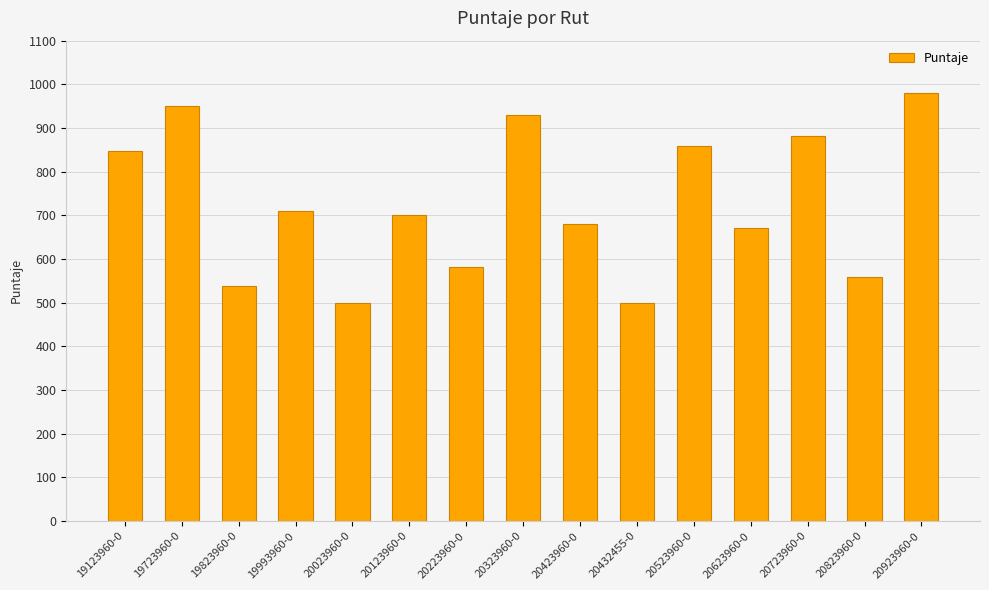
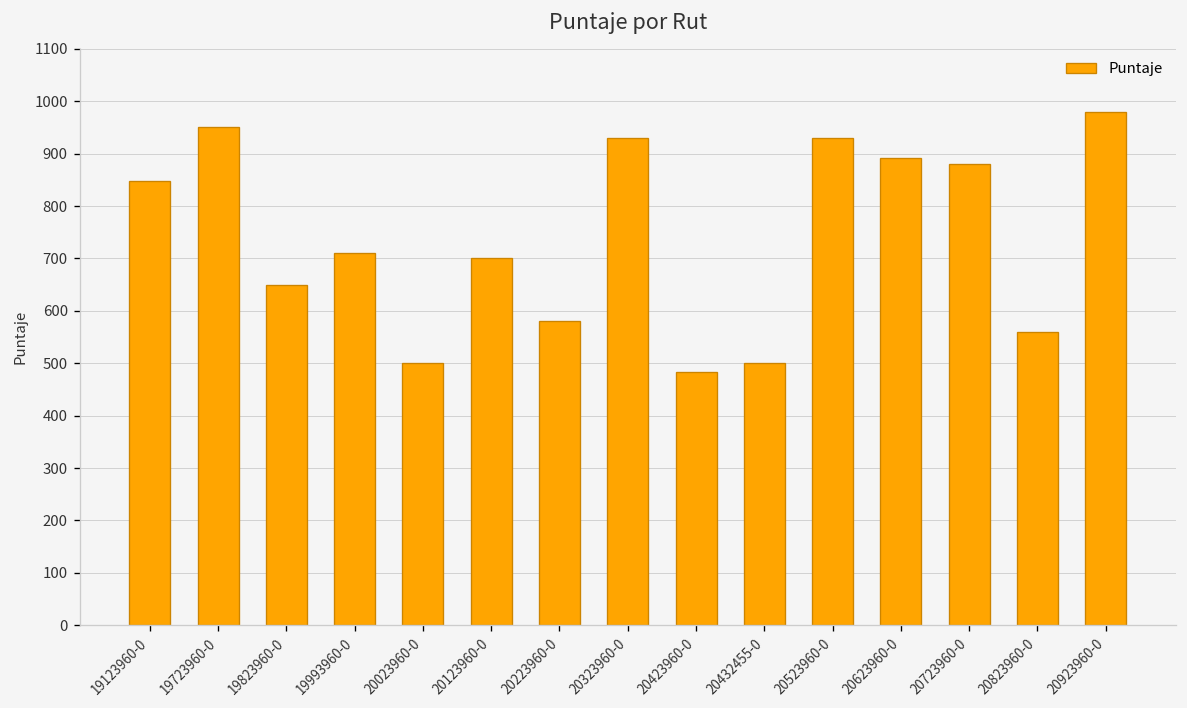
  {
    "19123960-0": 850,
    "19723960-0": 950,
-   "19823960-0": 540,
+   "19823960-0": 650,
    "19993960-0": 710,
    "20023960-0": 500,
    "20123960-0": 700,
    "20223960-0": 580,
    "20323960-0": 930,
-   "20423960-0": 680,
+   "20423960-0": 480,
    "20432455-0": 500,
-   "20523960-0": 860,
-   "20623960-0": 670,
+   "20523960-0": 930,
+   "20623960-0": 890,
    "20723960-0": 880,
    "20823960-0": 560,
    "20923960-0": 980
  }
